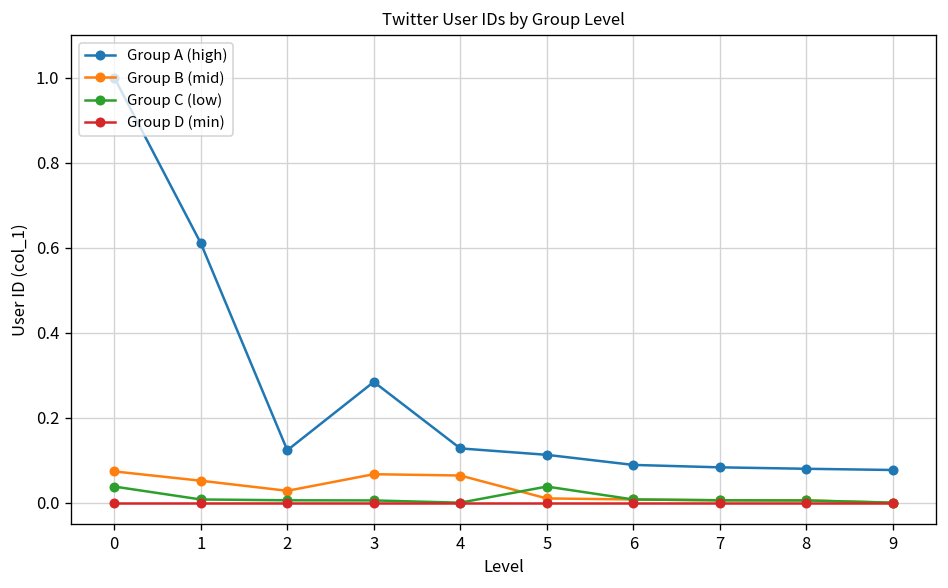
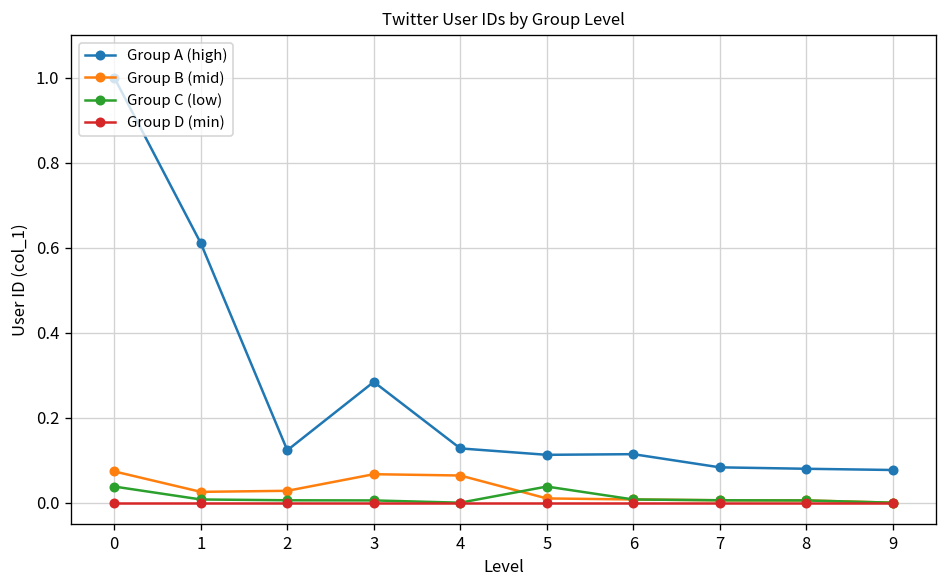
  {
    "Group A (high)": {
      "1": 0.61,
      "2": 0.12,
      "3": 0.28,
      "4": 0.13,
      "5": 0.11,
-     "6": 0.09,
+     "6": 0.11,
      "7": 0.08,
      "8": 0.08,
      "9": 0.08
    },
    "Group B (mid)": {
      "0": 0.07,
-     "1": 0.05,
+     "1": 0.03,
      "2": 0.03,
      "3": 0.07,
      "4": 0.06,
      "5": 0.01
    },
    "Group C (low)": {
      "0": 0.04,
      "1": 0.01,
      "5": 0.04
    },
    "Group D (min)": {
      "0": 0.00,
      "1": 0.00,
      "5": 0.00,
      "6": 0.00
    }
  }
